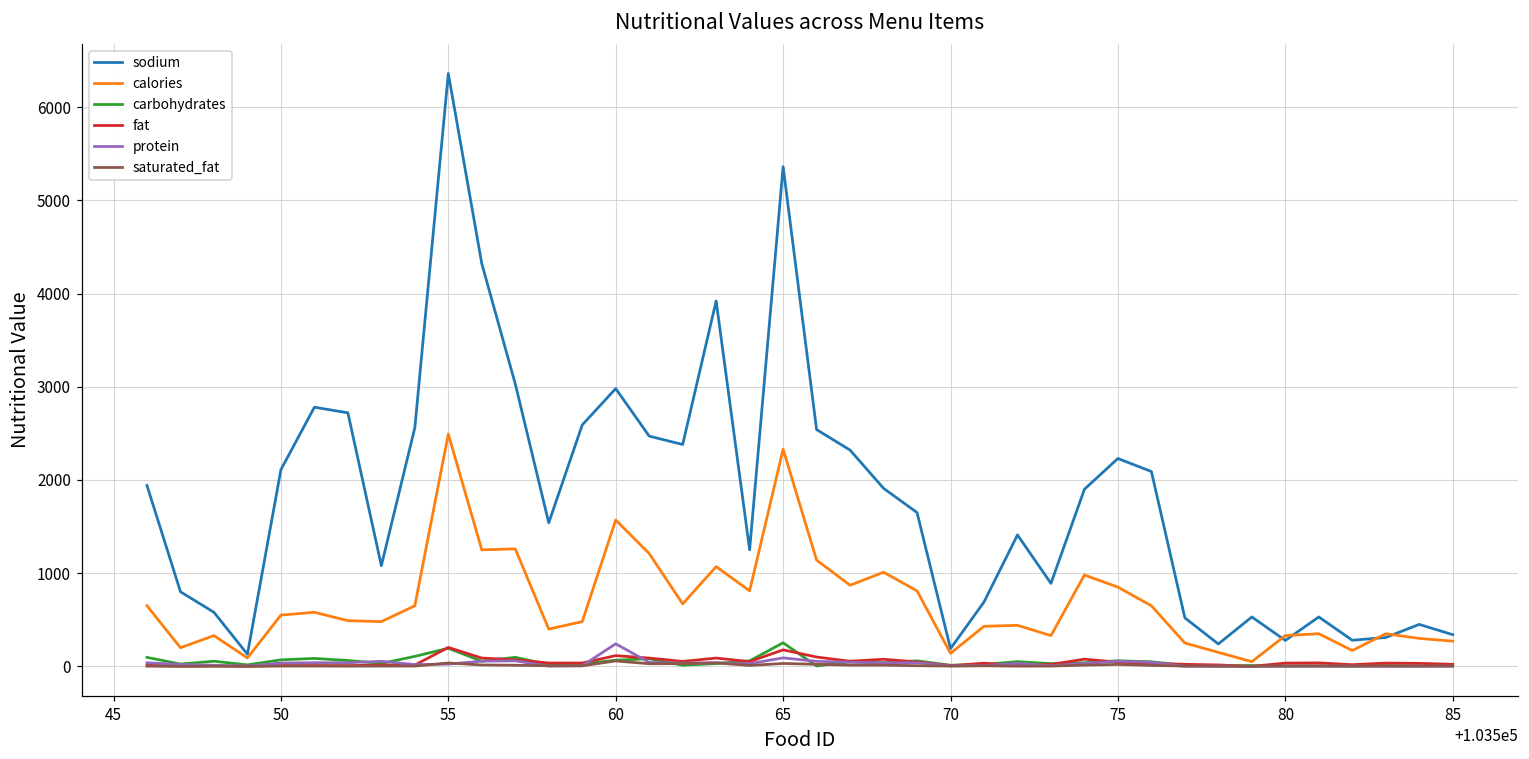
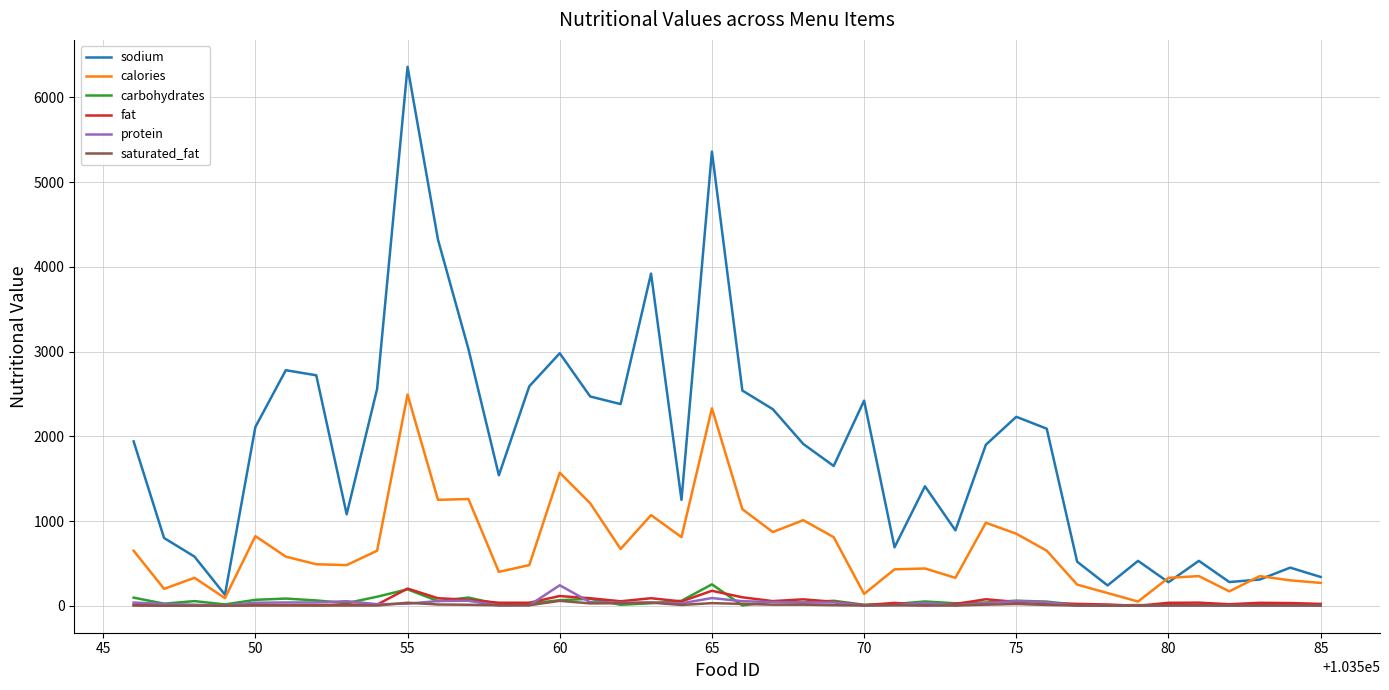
  {
    "sodium": {
      "50": 2100,
      "55": 6400,
      "60": 3000,
      "65": 5400,
-     "70": 200,
+     "70": 2400,
      "75": 2200,
      "80": 300,
      "85": 300
    },
    "calories": {
-     "50": 600,
+     "50": 800,
      "55": 2500,
      "60": 1600,
      "65": 2300,
      "70": 100,
      "75": 900,
      "80": 300,
      "85": 300
    },
    "carbohydrates": {
      "50": 100,
      "65": 300
    },
    "fat": {
      "60": 100,
      "65": 200
    },
    "protein": {
      "60": 200,
      "65": 100
    },
    "saturated_fat": {
      "65": 0
    }
  }
